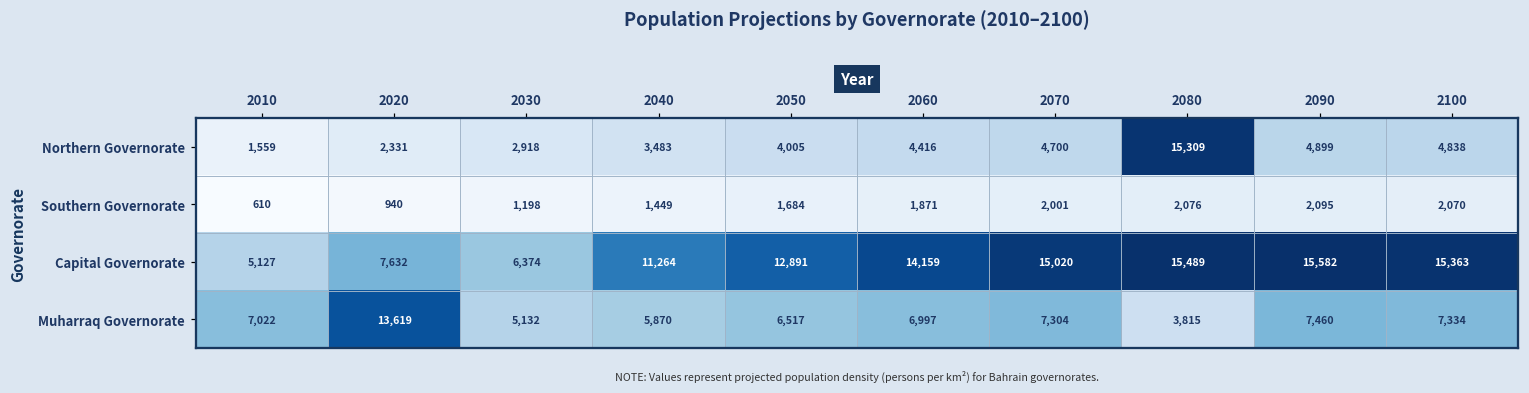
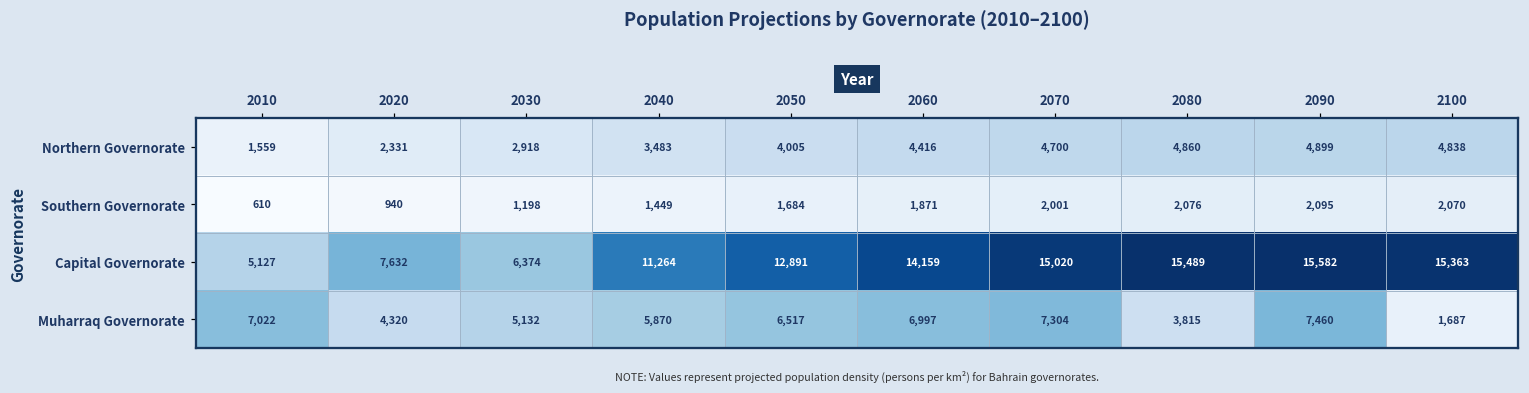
  {
    "Northern Governorate": {
      "2010": "1,559",
      "2020": "2,331",
      "2030": "2,918",
      "2040": "3,483",
      "2050": "4,005",
      "2060": "4,416",
      "2070": "4,700",
-     "2080": "15,309",
+     "2080": "4,860",
      "2090": "4,899",
      "2100": "4,838"
    },
    "Southern Governorate": {
      "2010": "610",
      "2020": "940",
      "2030": "1,198",
      "2040": "1,449",
      "2050": "1,684",
      "2060": "1,871",
      "2070": "2,001",
      "2080": "2,076",
      "2090": "2,095",
      "2100": "2,070"
    },
    "Capital Governorate": {
      "2010": "5,127",
      "2020": "7,632",
      "2030": "6,374",
      "2040": "11,264",
      "2050": "12,891",
      "2060": "14,159",
      "2070": "15,020",
      "2080": "15,489",
      "2090": "15,582",
      "2100": "15,363"
    },
    "Muharraq Governorate": {
      "2010": "7,022",
-     "2020": "13,619",
+     "2020": "4,320",
      "2030": "5,132",
      "2040": "5,870",
      "2050": "6,517",
      "2060": "6,997",
      "2070": "7,304",
      "2080": "3,815",
      "2090": "7,460",
-     "2100": "7,334"
+     "2100": "1,687"
    }
  }
